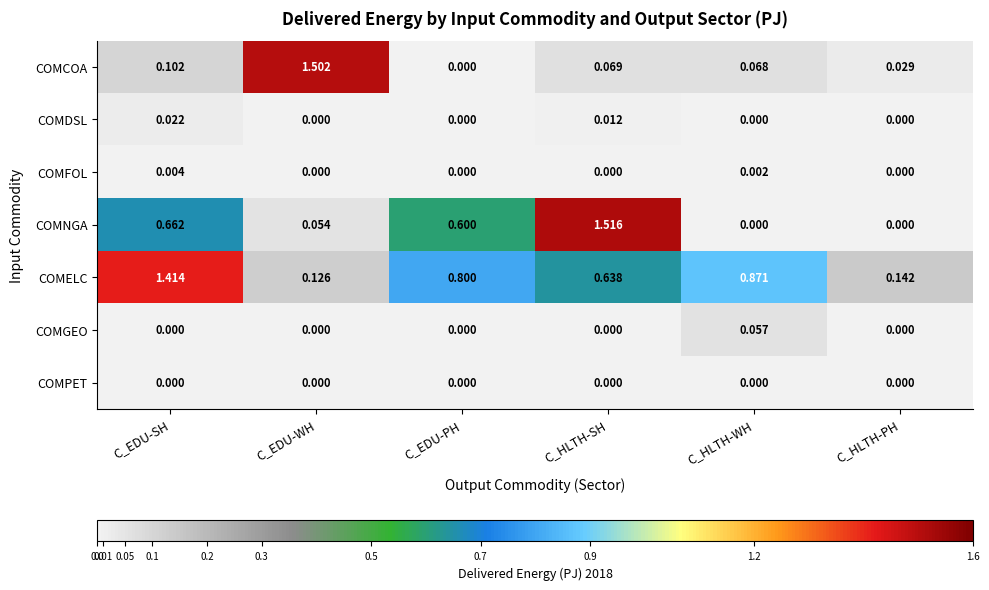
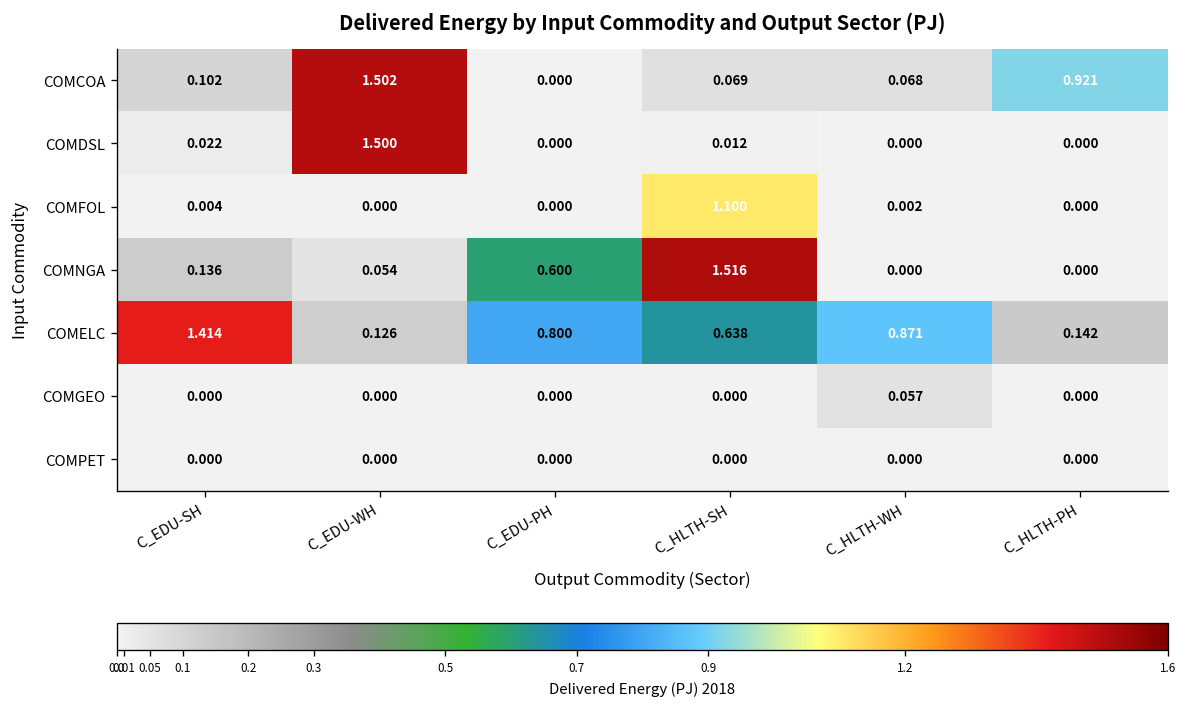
  {
    "COMCOA": {
      "C_EDU-SH": 0.102,
      "C_EDU-WH": 1.502,
      "C_EDU-PH": 0.000,
      "C_HLTH-SH": 0.069,
      "C_HLTH-WH": 0.068,
-     "C_HLTH-PH": 0.029
+     "C_HLTH-PH": 0.921
    },
    "COMDSL": {
      "C_EDU-SH": 0.022,
-     "C_EDU-WH": 0.000,
+     "C_EDU-WH": 1.500,
      "C_EDU-PH": 0.000,
      "C_HLTH-SH": 0.012,
      "C_HLTH-WH": 0.000,
      "C_HLTH-PH": 0.000
    },
    "COMFOL": {
      "C_EDU-SH": 0.004,
      "C_EDU-WH": 0.000,
      "C_EDU-PH": 0.000,
-     "C_HLTH-SH": 0.000,
+     "C_HLTH-SH": 1.100,
      "C_HLTH-WH": 0.002,
      "C_HLTH-PH": 0.000
    },
    "COMNGA": {
-     "C_EDU-SH": 0.662,
+     "C_EDU-SH": 0.136,
      "C_EDU-WH": 0.054,
      "C_EDU-PH": 0.600,
      "C_HLTH-SH": 1.516,
      "C_HLTH-WH": 0.000,
      "C_HLTH-PH": 0.000
    },
    "COMELC": {
      "C_EDU-SH": 1.414,
      "C_EDU-WH": 0.126,
      "C_EDU-PH": 0.800,
      "C_HLTH-SH": 0.638,
      "C_HLTH-WH": 0.871,
      "C_HLTH-PH": 0.142
    },
    "COMGEO": {
      "C_EDU-SH": 0.000,
      "C_EDU-WH": 0.000,
      "C_EDU-PH": 0.000,
      "C_HLTH-SH": 0.000,
      "C_HLTH-WH": 0.057,
      "C_HLTH-PH": 0.000
    },
    "COMPET": {
      "C_EDU-SH": 0.000,
      "C_EDU-WH": 0.000,
      "C_EDU-PH": 0.000,
      "C_HLTH-SH": 0.000,
      "C_HLTH-WH": 0.000,
      "C_HLTH-PH": 0.000
    }
  }
